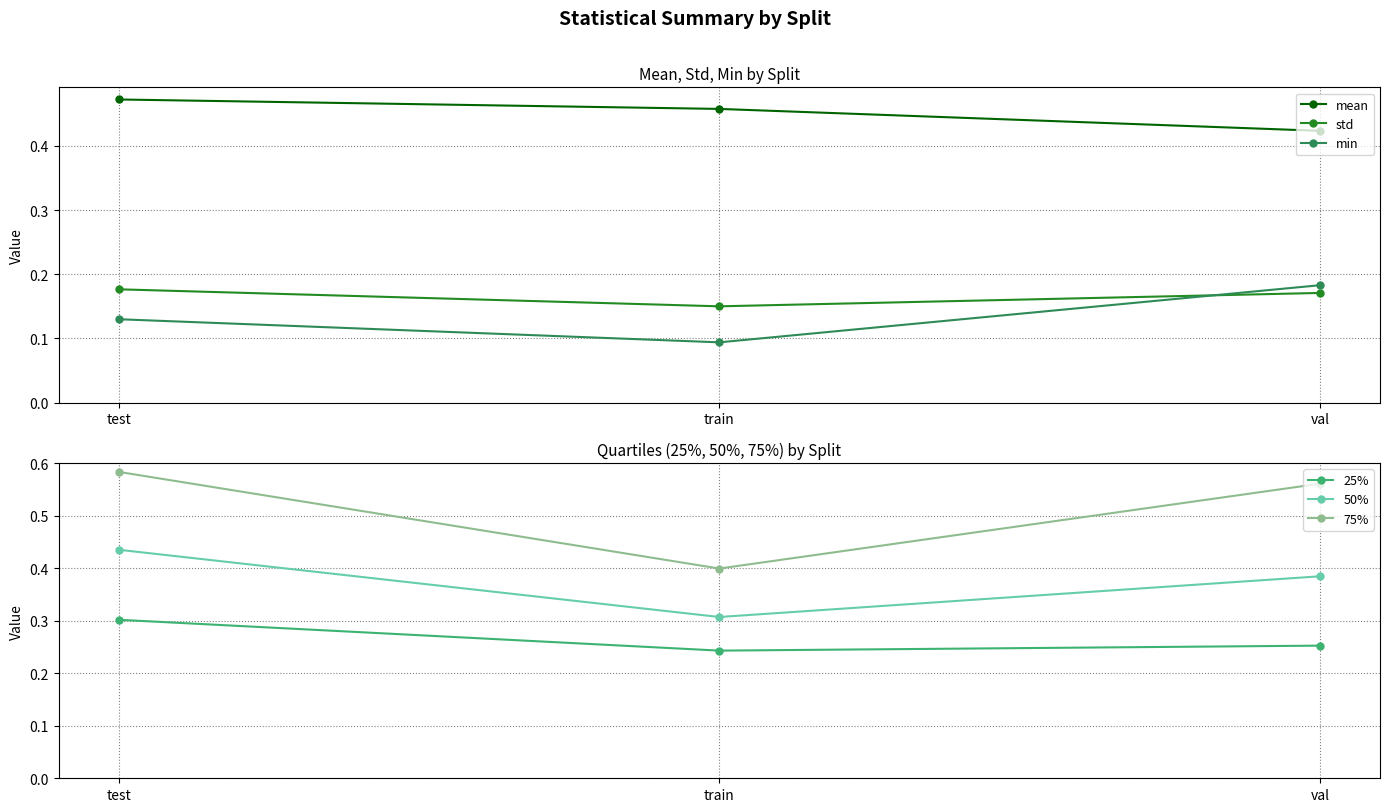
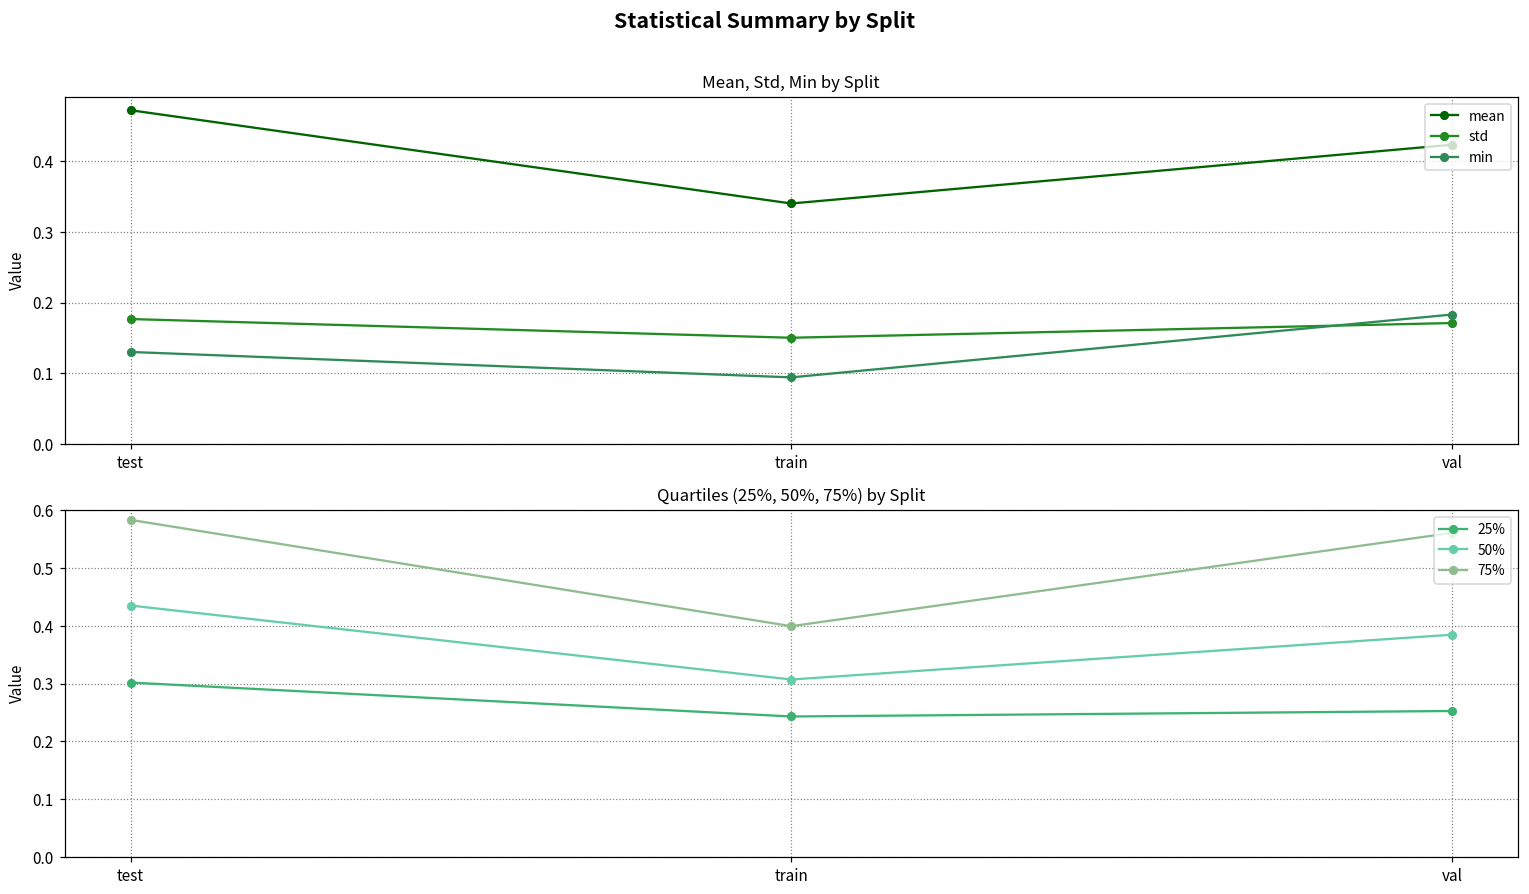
  {
    "Mean, Std, Min by Split": {
      "mean": {
        "test": 0.47,
-       "train": 0.46
+       "train": 0.34
      }
    },
    "Quartiles (25%, 50%, 75%) by Split": {
      "25%": {
        "test": 0.30,
        "train": 0.24,
        "val": 0.25
      }
    }
  }
